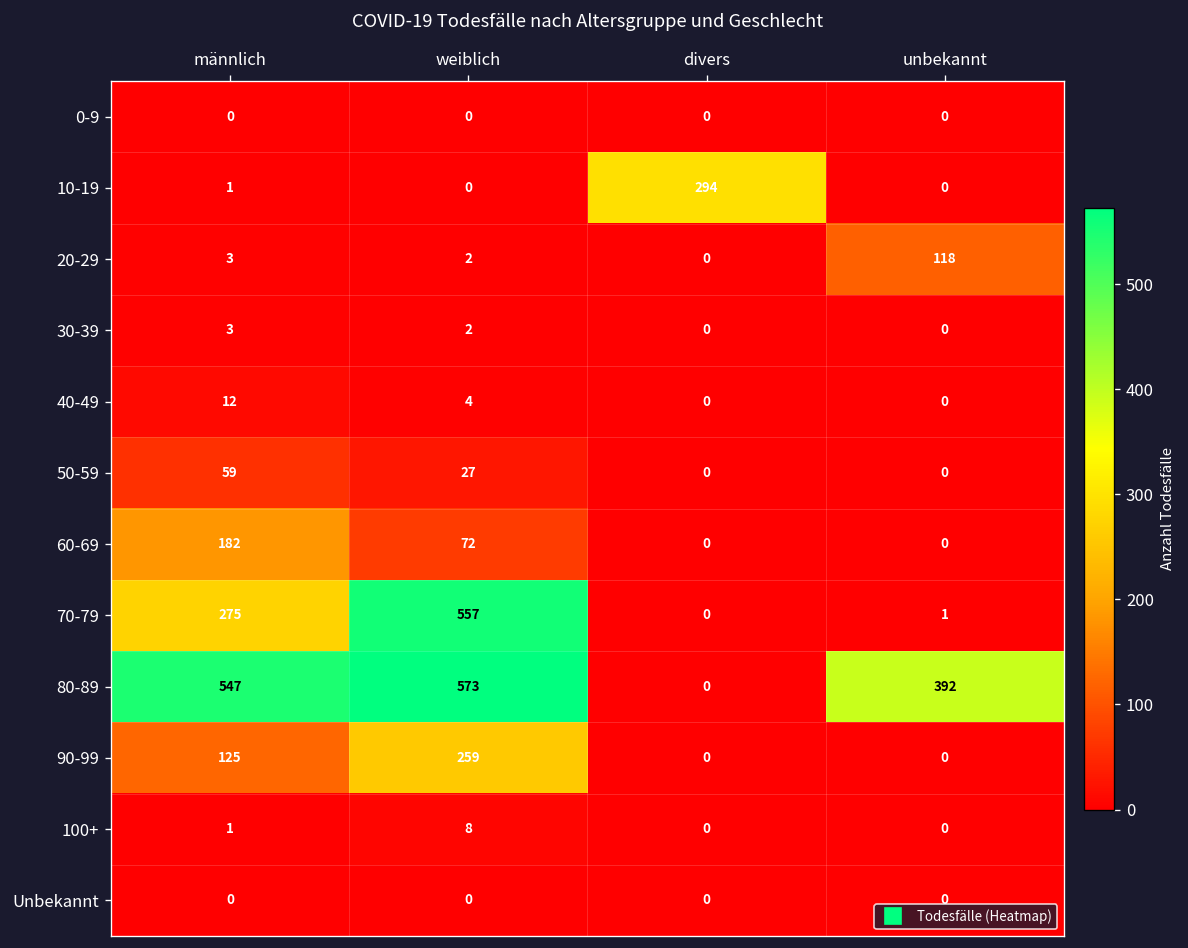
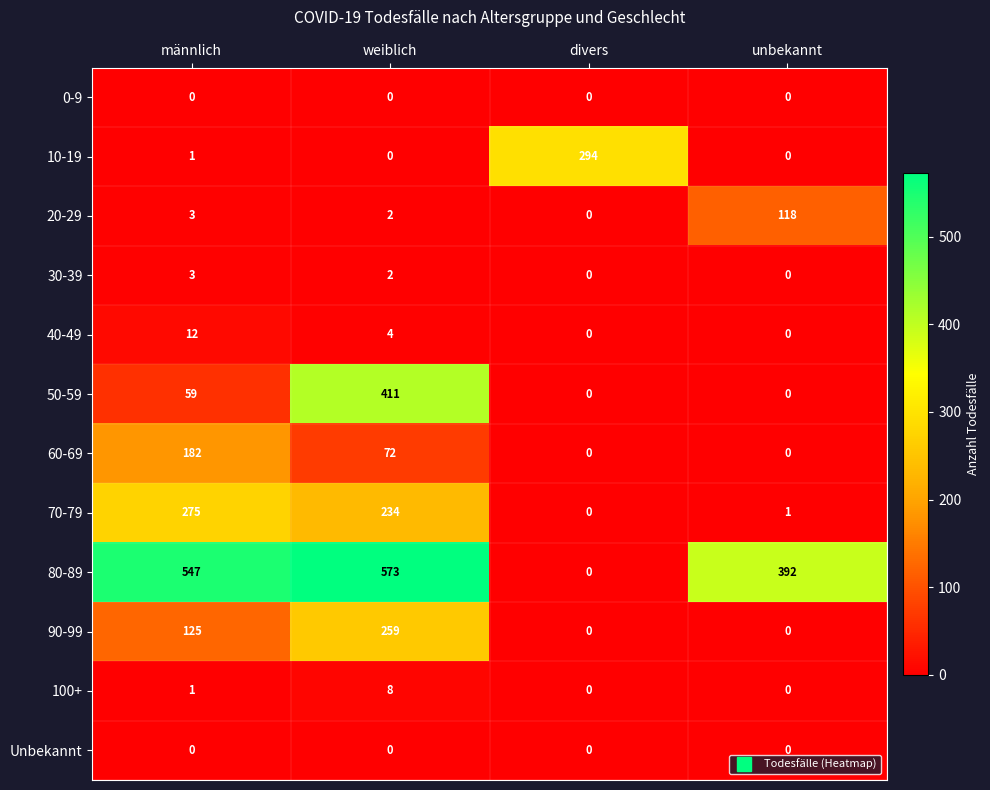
  {
    "0-9": {
      "männlich": 0,
      "weiblich": 0,
      "divers": 0,
      "unbekannt": 0
    },
    "10-19": {
      "männlich": 1,
      "weiblich": 0,
      "divers": 294,
      "unbekannt": 0
    },
    "20-29": {
      "männlich": 3,
      "weiblich": 2,
      "divers": 0,
      "unbekannt": 118
    },
    "30-39": {
      "männlich": 3,
      "weiblich": 2,
      "divers": 0,
      "unbekannt": 0
    },
    "40-49": {
      "männlich": 12,
      "weiblich": 4,
      "divers": 0,
      "unbekannt": 0
    },
    "50-59": {
      "männlich": 59,
-     "weiblich": 27,
+     "weiblich": 411,
      "divers": 0,
      "unbekannt": 0
    },
    "60-69": {
      "männlich": 182,
      "weiblich": 72,
      "divers": 0,
      "unbekannt": 0
    },
    "70-79": {
      "männlich": 275,
-     "weiblich": 557,
+     "weiblich": 234,
      "divers": 0,
      "unbekannt": 1
    },
    "80-89": {
      "männlich": 547,
      "weiblich": 573,
      "divers": 0,
      "unbekannt": 392
    },
    "90-99": {
      "männlich": 125,
      "weiblich": 259,
      "divers": 0,
      "unbekannt": 0
    },
    "100+": {
      "männlich": 1,
      "weiblich": 8,
      "divers": 0,
      "unbekannt": 0
    },
    "Unbekannt": {
      "männlich": 0,
      "weiblich": 0,
      "divers": 0
    }
  }
